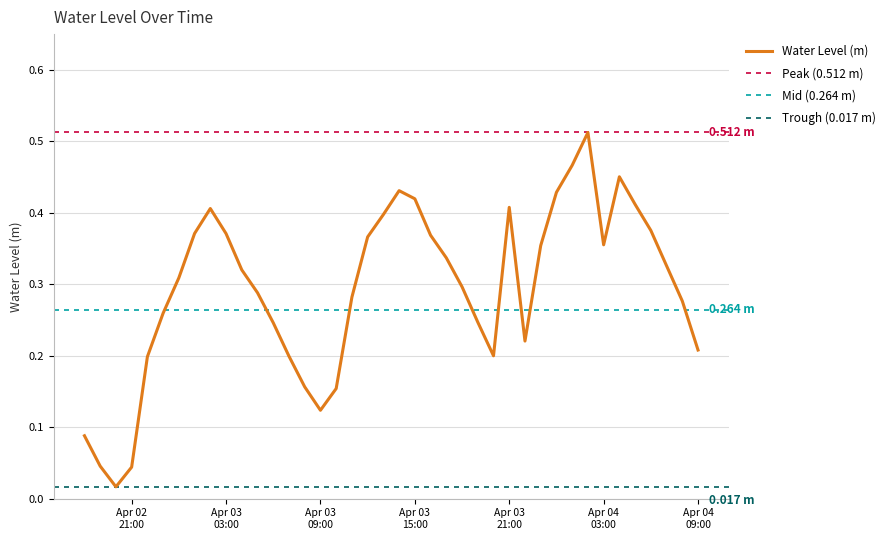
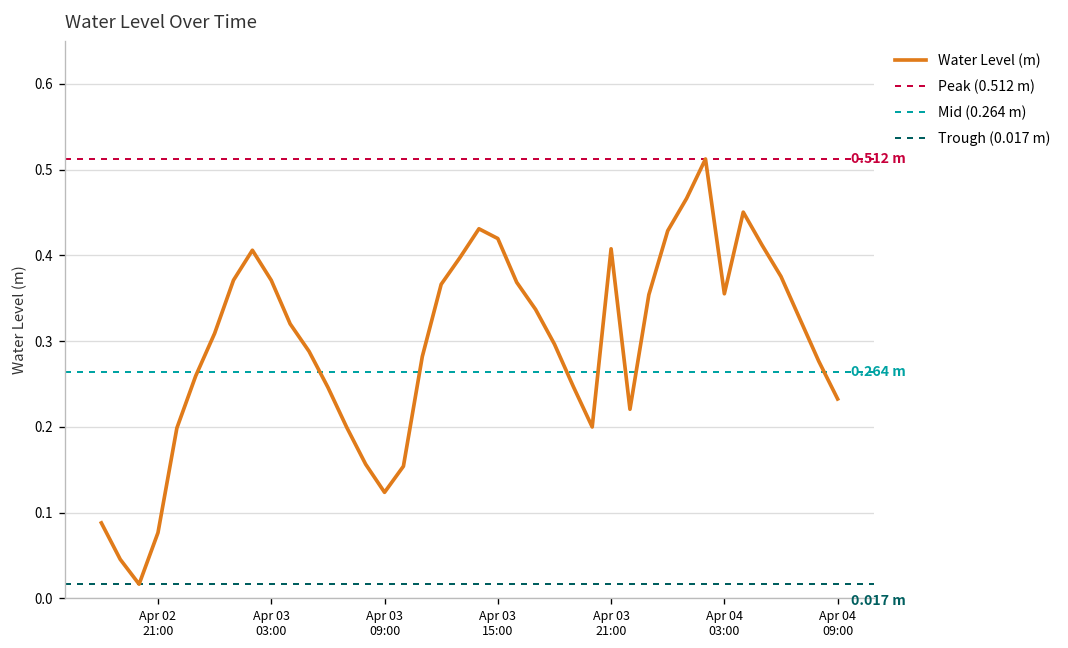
  {
-   "Apr 02 21:00": 0.04,
+   "Apr 02 21:00": 0.08,
    "Apr 03 03:00": 0.37,
    "Apr 03 09:00": 0.12,
    "Apr 03 15:00": 0.42,
    "Apr 03 21:00": 0.41,
    "Apr 04 03:00": 0.36,
-   "Apr 04 09:00": 0.21
+   "Apr 04 09:00": 0.23
  }
